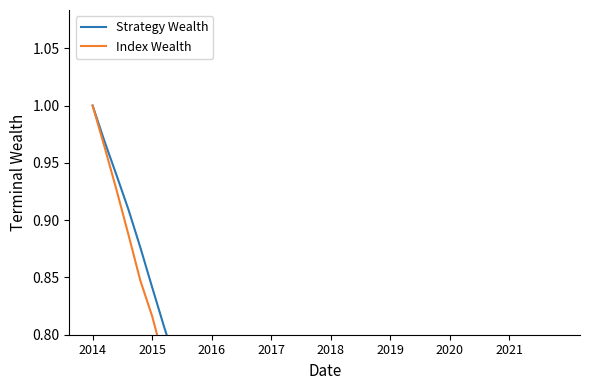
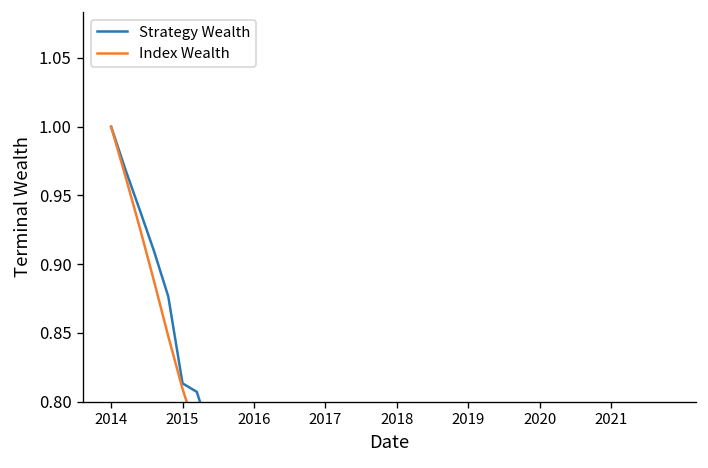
  {
    "Strategy Wealth": {
-     "2015": 0.842
+     "2015": 0.813
    },
    "Index Wealth": {
-     "2015": 0.816
+     "2015": 0.809
    }
  }
